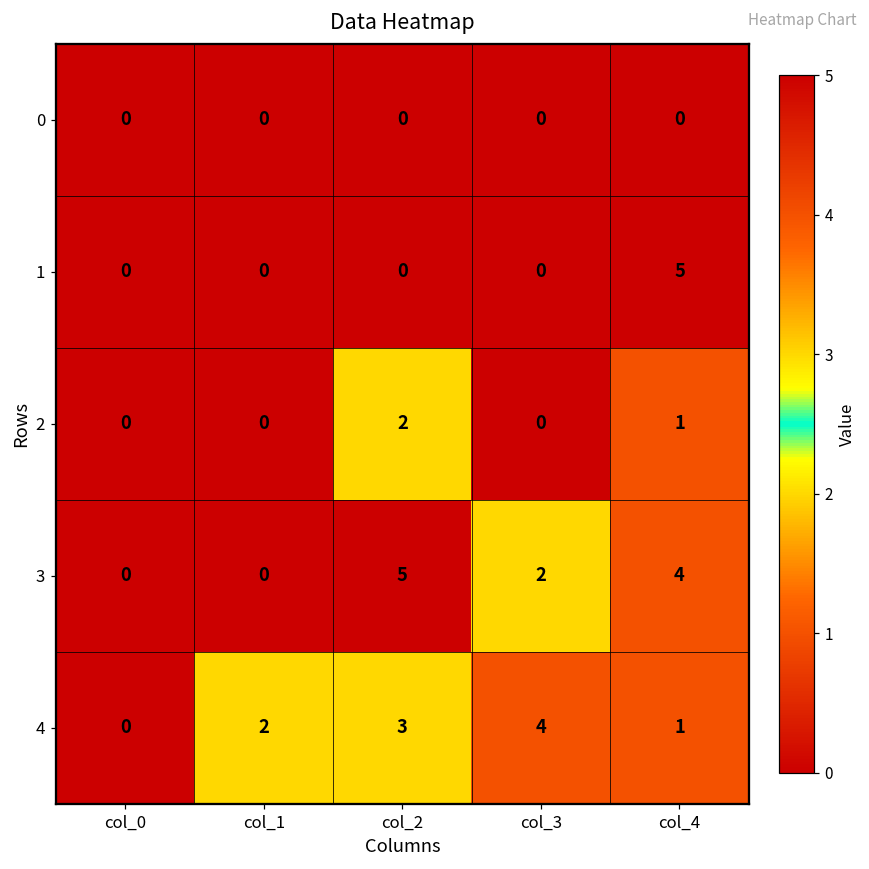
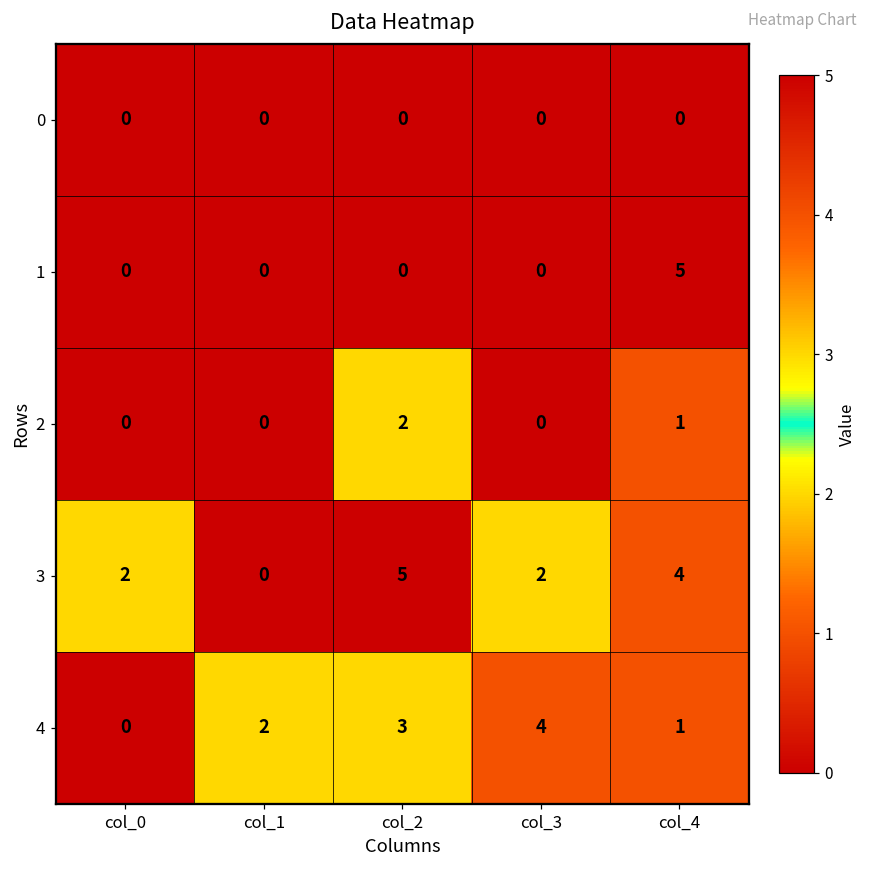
  {
    "0": {
      "col_0": 0,
      "col_1": 0,
      "col_2": 0,
      "col_3": 0,
      "col_4": 0
    },
    "1": {
      "col_0": 0,
      "col_1": 0,
      "col_2": 0,
      "col_3": 0,
      "col_4": 5
    },
    "2": {
      "col_0": 0,
      "col_1": 0,
      "col_2": 2,
      "col_3": 0,
      "col_4": 1
    },
    "3": {
-     "col_0": 0,
+     "col_0": 2,
      "col_1": 0,
      "col_2": 5,
      "col_3": 2,
      "col_4": 4
    },
    "4": {
      "col_0": 0,
      "col_1": 2,
      "col_2": 3,
      "col_3": 4,
      "col_4": 1
    }
  }
